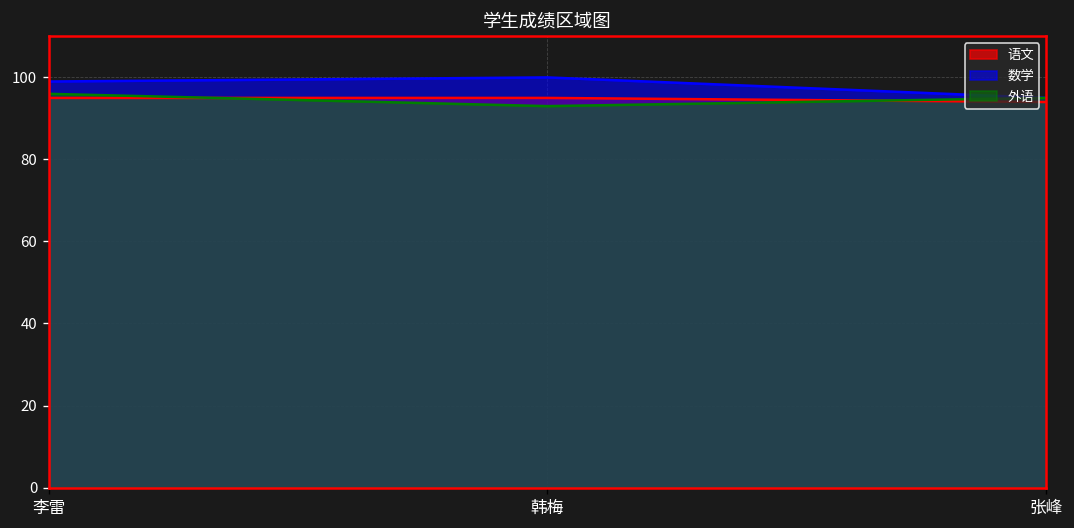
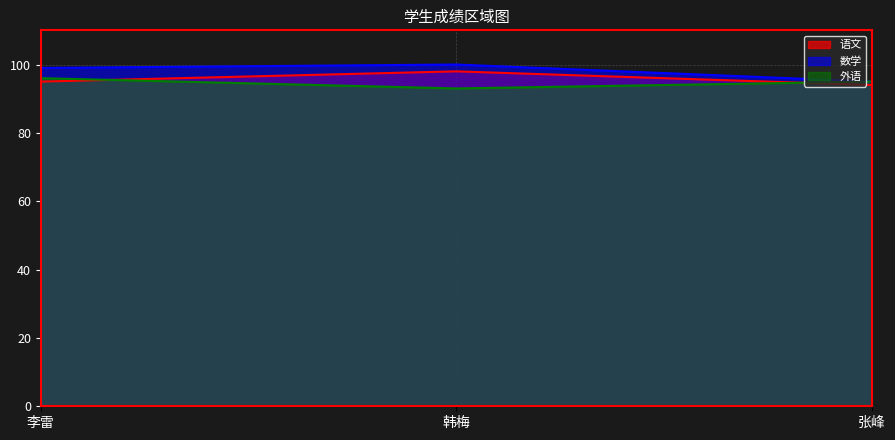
  {
    "语文": {
      "李雷": 95,
-     "韩梅": 95,
+     "韩梅": 98,
      "张峰": 94
    },
    "数学": {
      "李雷": 99,
      "韩梅": 100
    },
    "外语": {
      "李雷": 96,
      "韩梅": 93
    }
  }
